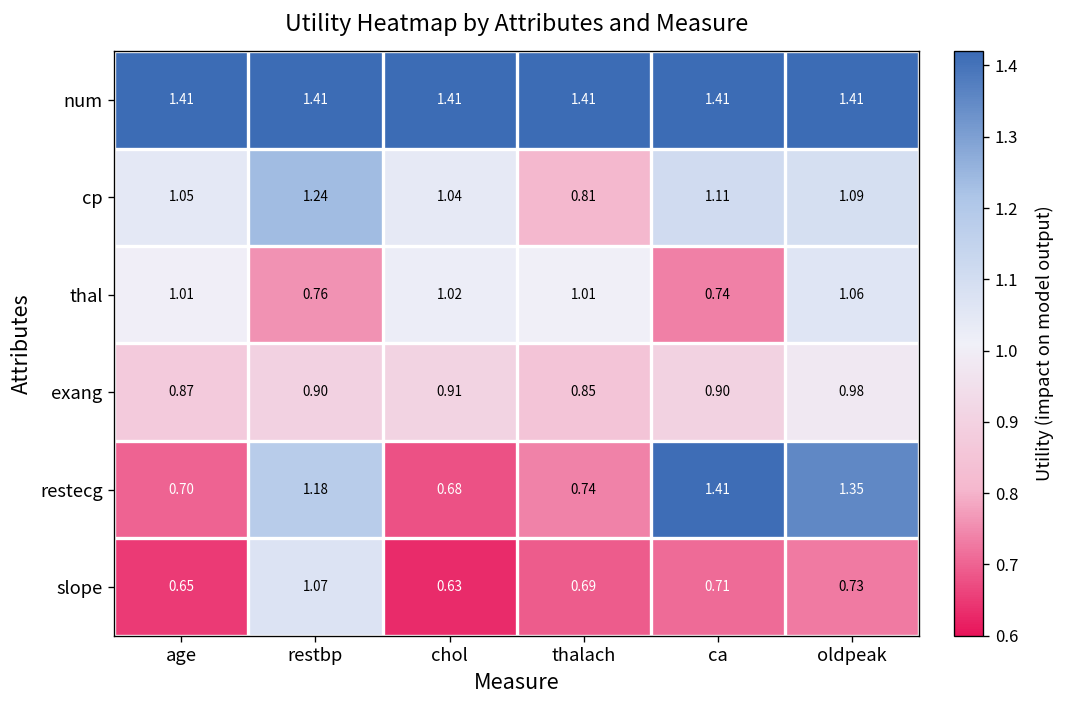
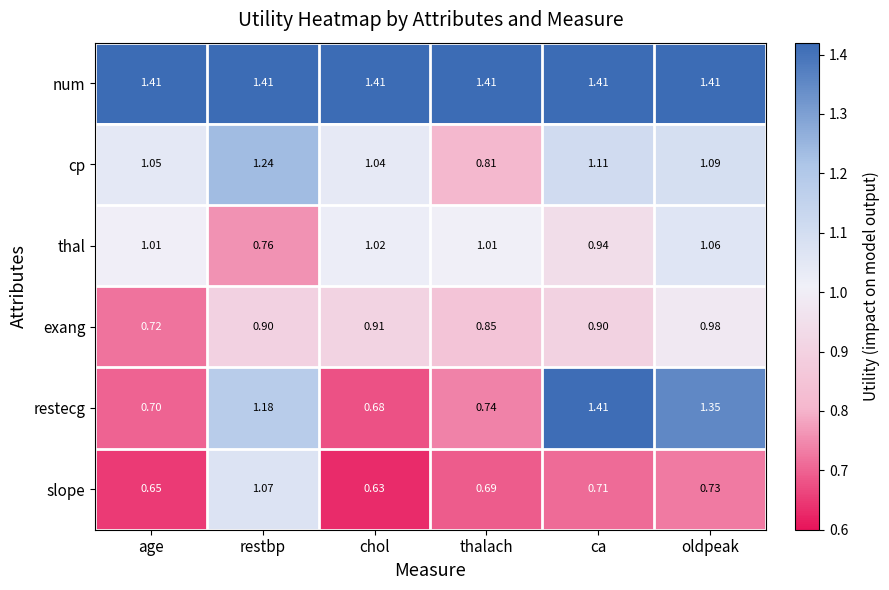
  {
    "num": {
      "age": 1.41,
      "restbp": 1.41,
      "chol": 1.41,
      "thalach": 1.41,
      "ca": 1.41,
      "oldpeak": 1.41
    },
    "cp": {
      "age": 1.05,
      "restbp": 1.24,
      "chol": 1.04,
      "thalach": 0.81,
      "ca": 1.11,
      "oldpeak": 1.09
    },
    "thal": {
      "age": 1.01,
      "restbp": 0.76,
      "chol": 1.02,
      "thalach": 1.01,
-     "ca": 0.74,
+     "ca": 0.94,
      "oldpeak": 1.06
    },
    "exang": {
-     "age": 0.87,
+     "age": 0.72,
      "restbp": 0.90,
      "chol": 0.91,
      "thalach": 0.85,
      "ca": 0.90,
      "oldpeak": 0.98
    },
    "restecg": {
      "age": 0.70,
      "restbp": 1.18,
      "chol": 0.68,
      "thalach": 0.74,
      "ca": 1.41,
      "oldpeak": 1.35
    },
    "slope": {
      "age": 0.65,
      "restbp": 1.07,
      "chol": 0.63,
      "thalach": 0.69,
      "ca": 0.71,
      "oldpeak": 0.73
    }
  }
